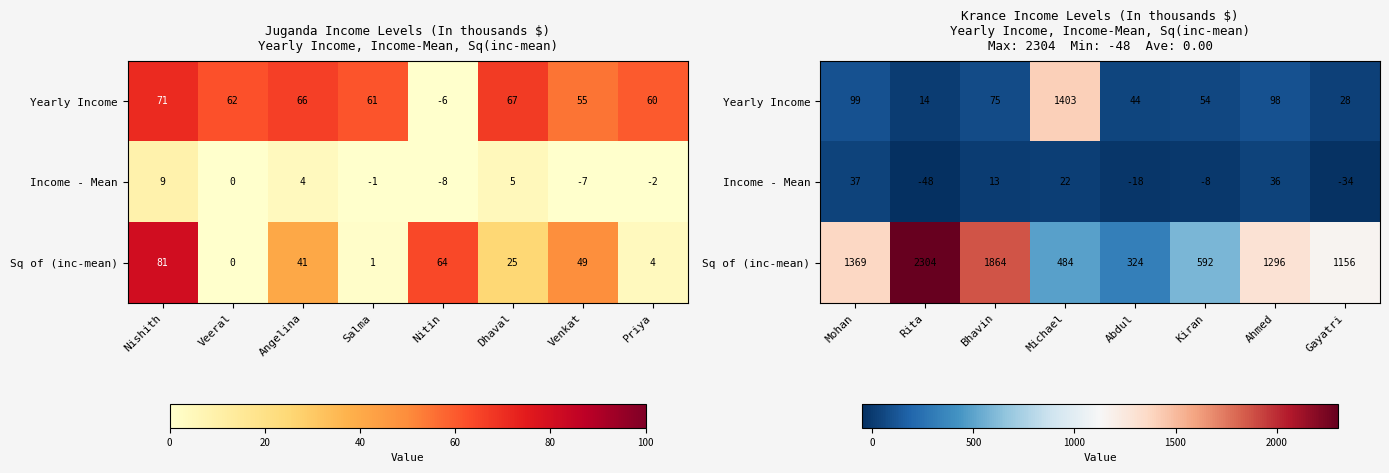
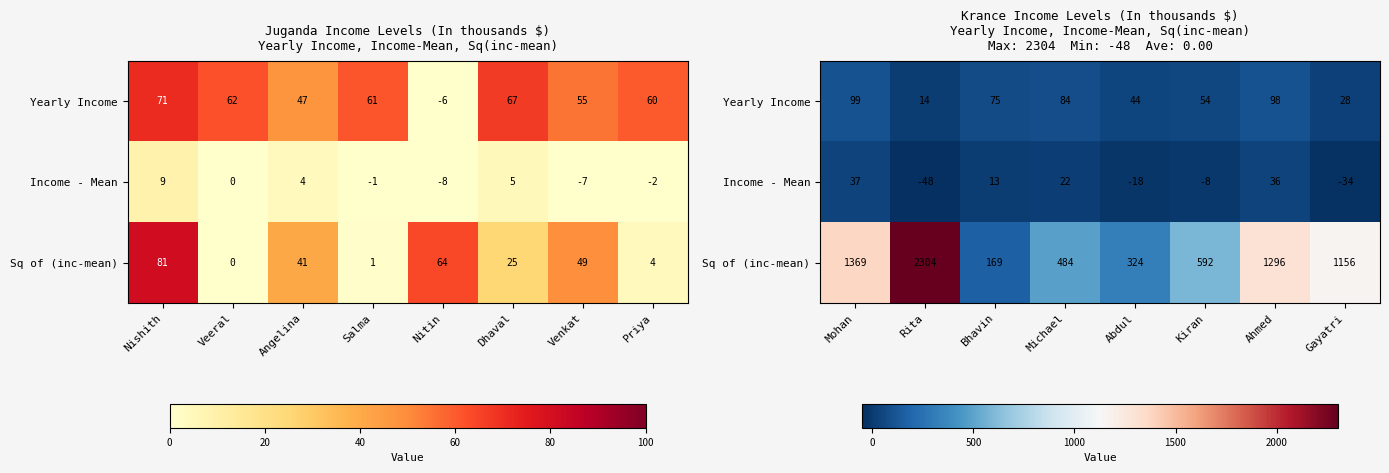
  {
    "Juganda Income Levels (In thousands $) Yearly Income, Income-Mean, Sq(inc-mean)": {
      "Yearly Income": {
        "Nishith": 71,
        "Veeral": 62,
-       "Angelina": 66,
+       "Angelina": 47,
        "Salma": 61,
        "Nitin": -6,
        "Dhaval": 67,
        "Venkat": 55,
        "Priya": 60
      },
      "Income - Mean": {
        "Nishith": 9,
        "Veeral": 0,
        "Angelina": 4,
        "Salma": -1,
        "Nitin": -8,
        "Dhaval": 5,
        "Venkat": -7,
        "Priya": -2
      },
      "Sq of (inc-mean)": {
        "Nishith": 81,
        "Veeral": 0,
        "Angelina": 41,
        "Salma": 1,
        "Nitin": 64,
        "Dhaval": 25,
        "Venkat": 49,
        "Priya": 4
      }
    },
    "Krance Income Levels (In thousands $) Yearly Income, Income-Mean, Sq(inc-mean) Max: 2304 Min: -48 Ave: 0.00": {
      "Yearly Income": {
        "Mohan": 99,
        "Rita": 14,
        "Bhavin": 75,
-       "Michael": 1403,
+       "Michael": 84,
        "Abdul": 44,
        "Kiran": 54,
        "Ahmed": 98,
        "Gayatri": 28
      },
      "Income - Mean": {
        "Mohan": 37,
        "Rita": -48,
        "Bhavin": 13,
        "Michael": 22,
        "Abdul": -18,
        "Kiran": -8,
        "Ahmed": 36,
        "Gayatri": -34
      },
      "Sq of (inc-mean)": {
        "Mohan": 1369,
        "Rita": 2304,
-       "Bhavin": 1864,
+       "Bhavin": 169,
        "Michael": 484,
        "Abdul": 324,
        "Kiran": 592,
        "Ahmed": 1296,
        "Gayatri": 1156
      }
    }
  }
